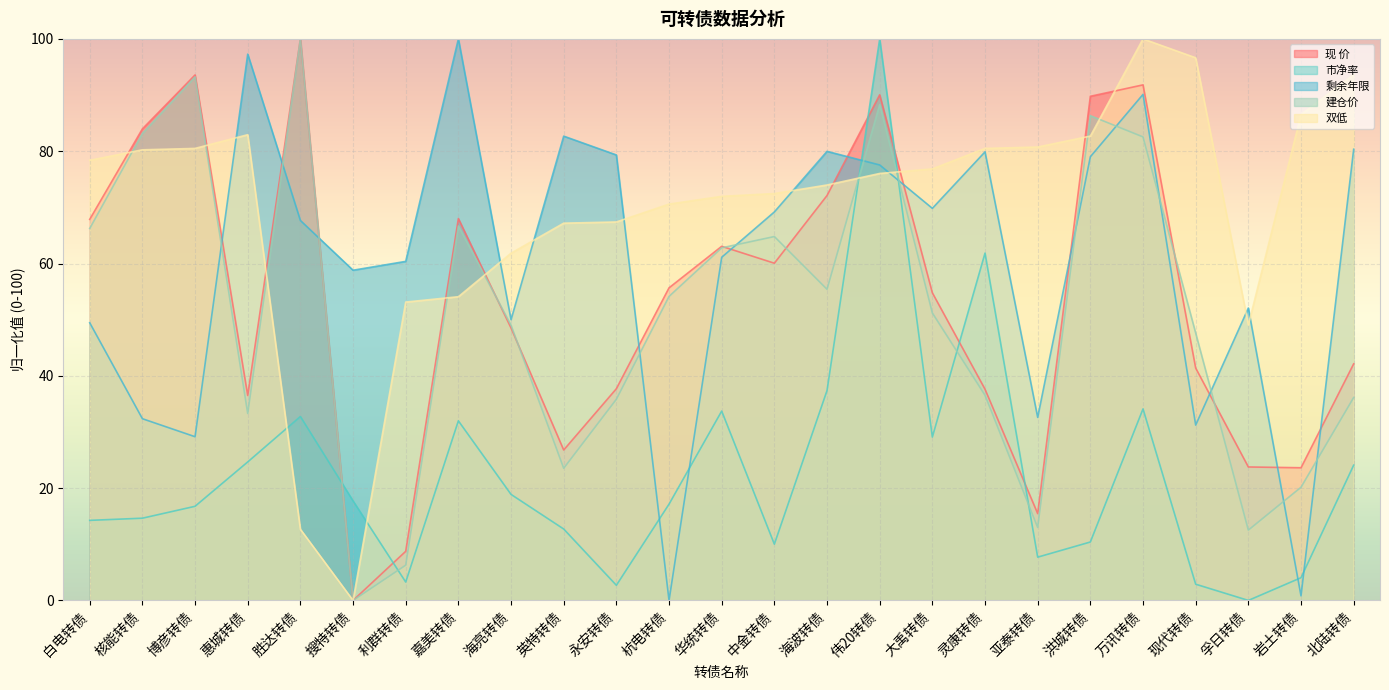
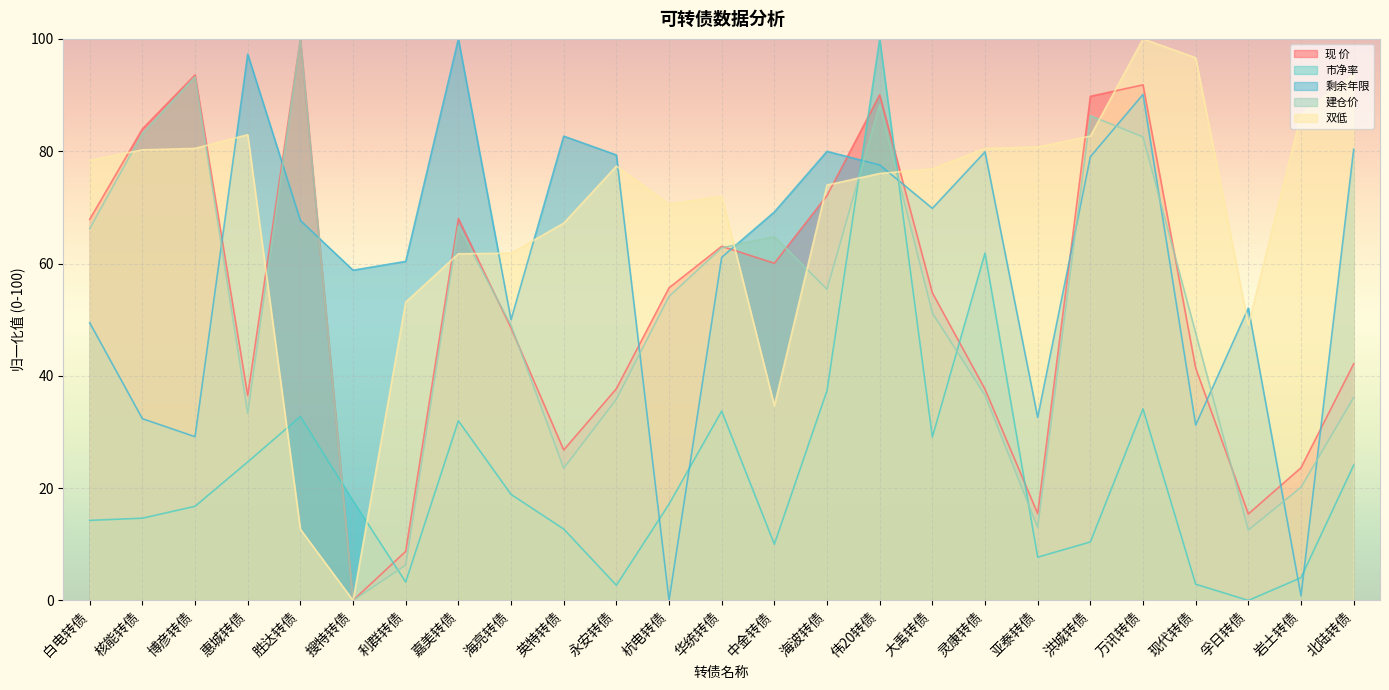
  {
    "现 价": {
      "白电转债": 68,
      "核能转债": 84,
      "惠城转债": 36,
      "利群转债": 9,
      "嘉美转债": 68,
      "海亮转债": 49,
      "英特转债": 27,
      "永安转债": 38,
      "杭电转债": 56,
      "中金转债": 60,
      "海波转债": 72,
      "伟20转债": 90,
      "大禹转债": 55,
      "灵康转债": 38,
      "亚泰转债": 15,
      "洪城转债": 90,
      "万讯转债": 92,
      "现代转债": 41,
-     "孚日转债": 24,
+     "孚日转债": 15,
      "岩土转债": 24,
      "北陆转债": 42
    },
    "双低": {
      "白电转债": 78,
      "核能转债": 80,
      "博彦转债": 80,
      "惠城转债": 83,
      "胜达转债": 13,
      "利群转债": 53,
-     "嘉美转债": 54,
+     "嘉美转债": 62,
      "海亮转债": 62,
      "英特转债": 67,
-     "永安转债": 67,
+     "永安转债": 77,
      "杭电转债": 71,
      "华统转债": 72,
-     "中金转债": 72,
+     "中金转债": 35,
      "海波转债": 74,
      "伟20转债": 76,
      "大禹转债": 77,
      "灵康转债": 80,
      "亚泰转债": 81,
      "洪城转债": 83,
      "万讯转债": 100,
      "现代转债": 97,
      "孚日转债": 49
    }
  }
